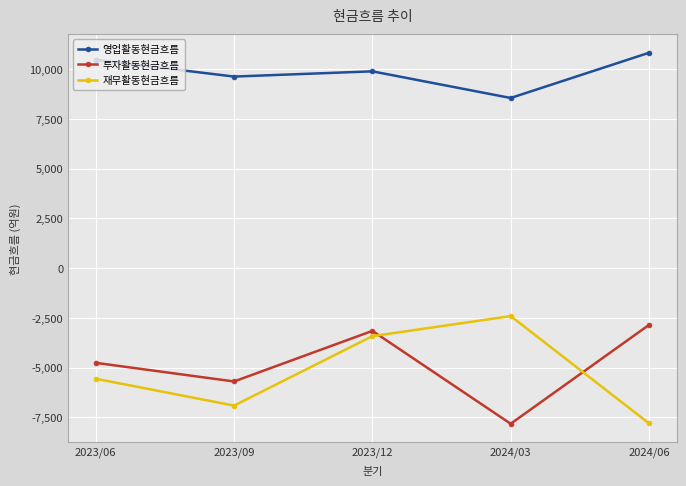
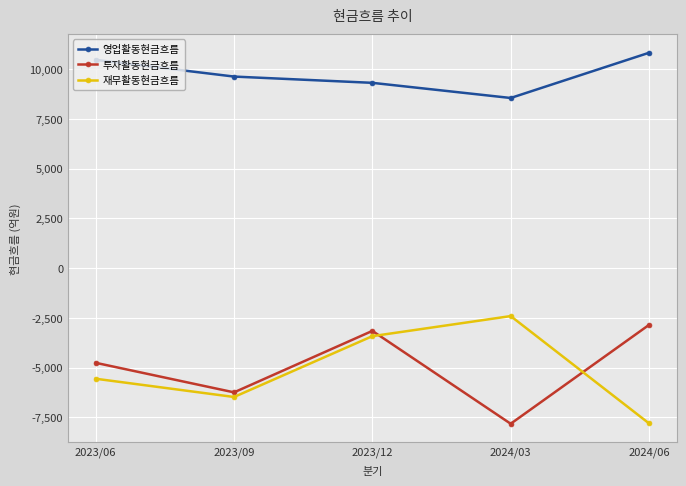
  {
    "영업활동현금흐름": {
      "2023/09": "9,600",
-     "2023/12": "9,900",
+     "2023/12": "9,300",
      "2024/03": "8,500",
      "2024/06": "10,800"
    },
    "투자활동현금흐름": {
      "2023/06": "-4,800",
-     "2023/09": "-5,700",
+     "2023/09": "-6,200",
      "2023/12": "-3,200",
      "2024/03": "-7,800",
      "2024/06": "-2,900"
    },
    "재무활동현금흐름": {
      "2023/06": "-5,600",
-     "2023/09": "-6,900",
+     "2023/09": "-6,500",
      "2023/12": "-3,400",
      "2024/03": "-2,400",
      "2024/06": "-7,800"
    }
  }
